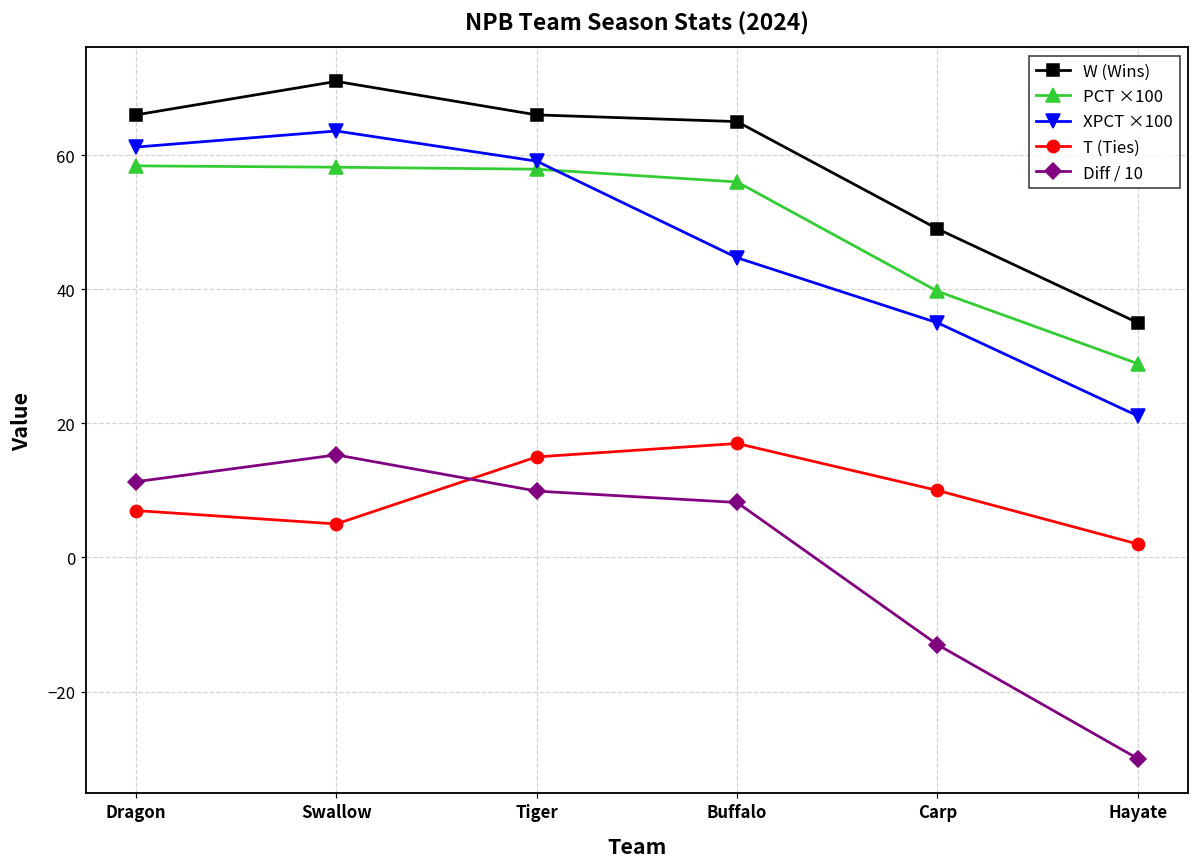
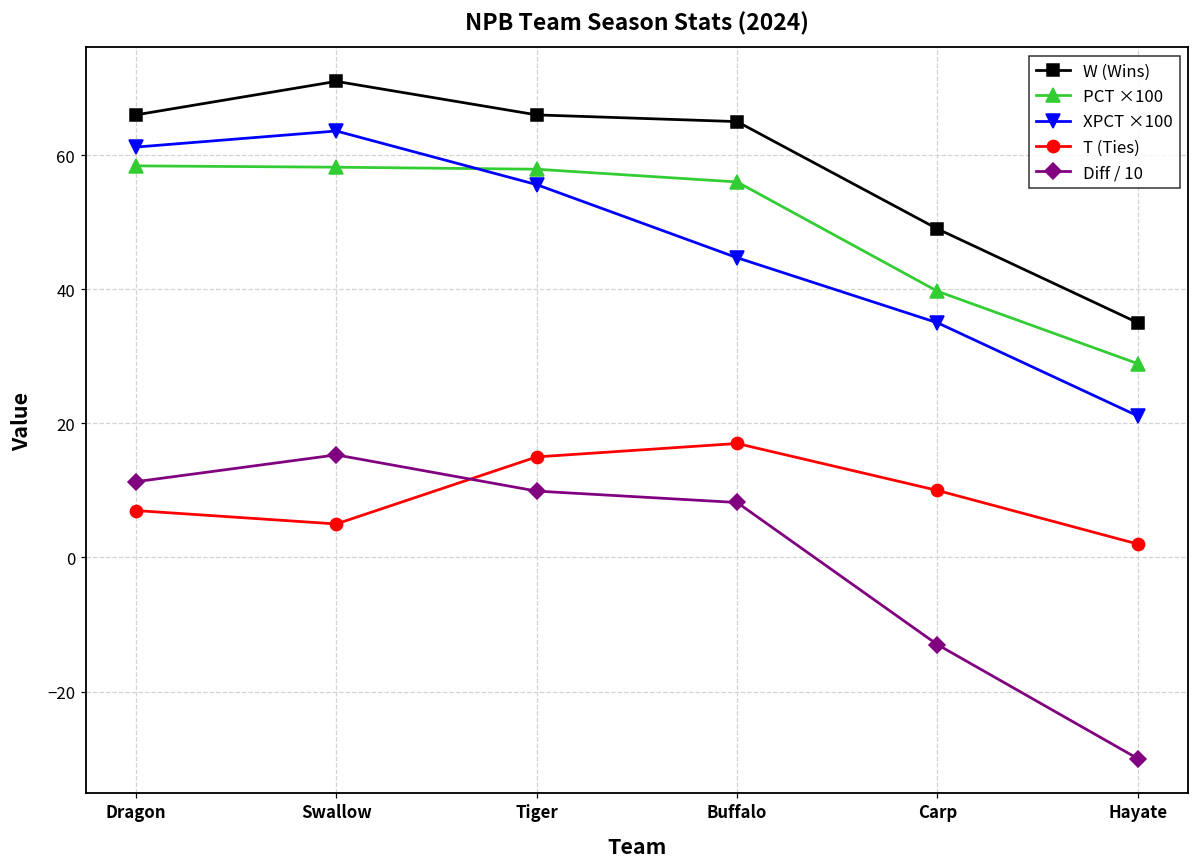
  {
    "W (Wins)": {
      "Dragon": 66,
      "Swallow": 71,
      "Tiger": 66,
      "Buffalo": 65,
      "Carp": 49,
      "Hayate": 35
    },
    "PCT ×100": {
      "Dragon": 58,
      "Swallow": 58,
      "Tiger": 58,
      "Buffalo": 56,
      "Carp": 40,
      "Hayate": 29
    },
    "XPCT ×100": {
      "Dragon": 61,
      "Swallow": 64,
-     "Tiger": 59,
+     "Tiger": 56,
      "Buffalo": 45,
      "Carp": 35,
      "Hayate": 21
    },
    "T (Ties)": {
      "Dragon": 7,
      "Swallow": 5,
      "Tiger": 15,
      "Buffalo": 17,
      "Carp": 10,
      "Hayate": 2
    },
    "Diff / 10": {
      "Dragon": 11,
      "Swallow": 15,
      "Tiger": 10,
      "Buffalo": 8,
      "Carp": -13,
      "Hayate": -30
    }
  }
